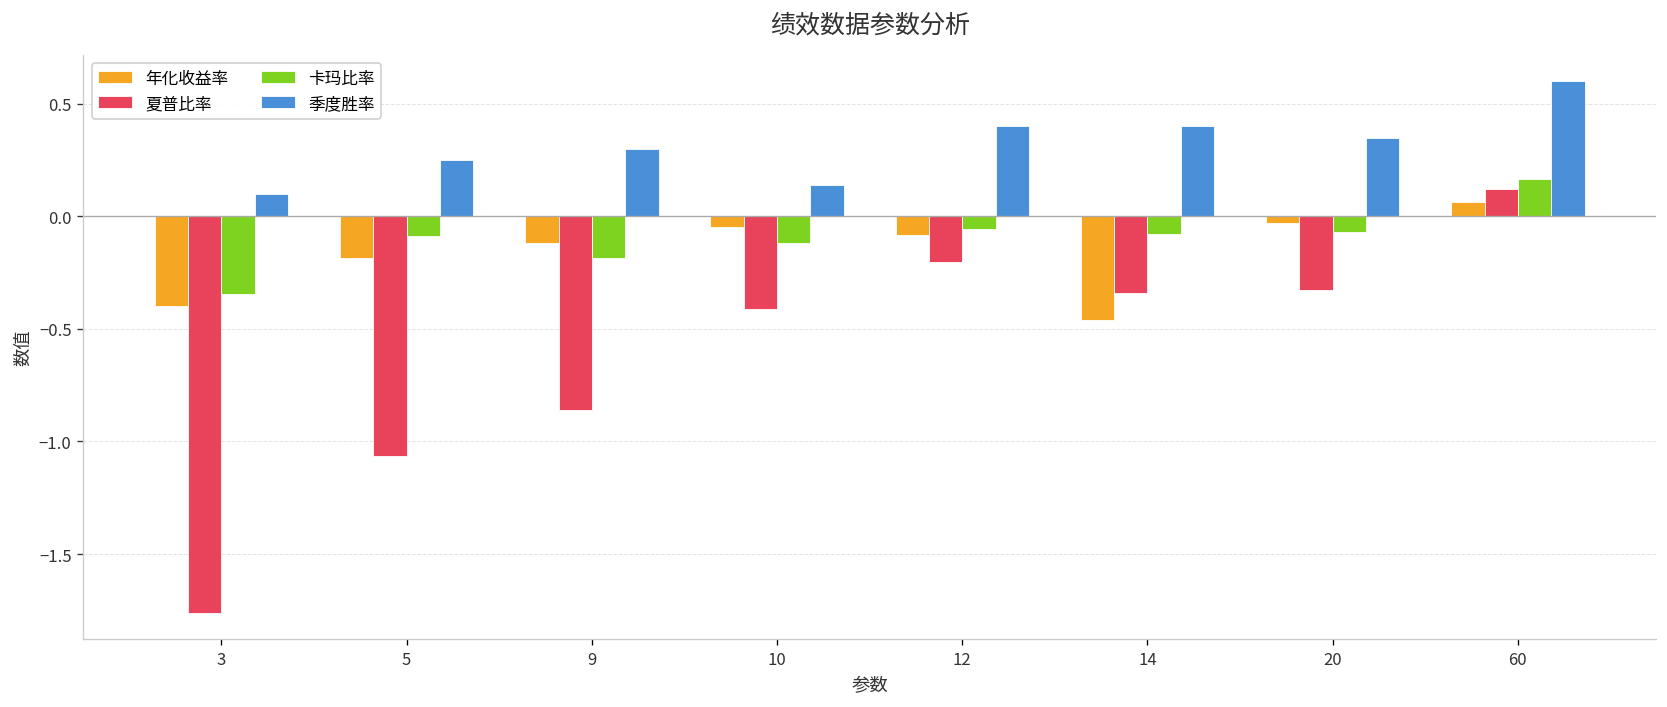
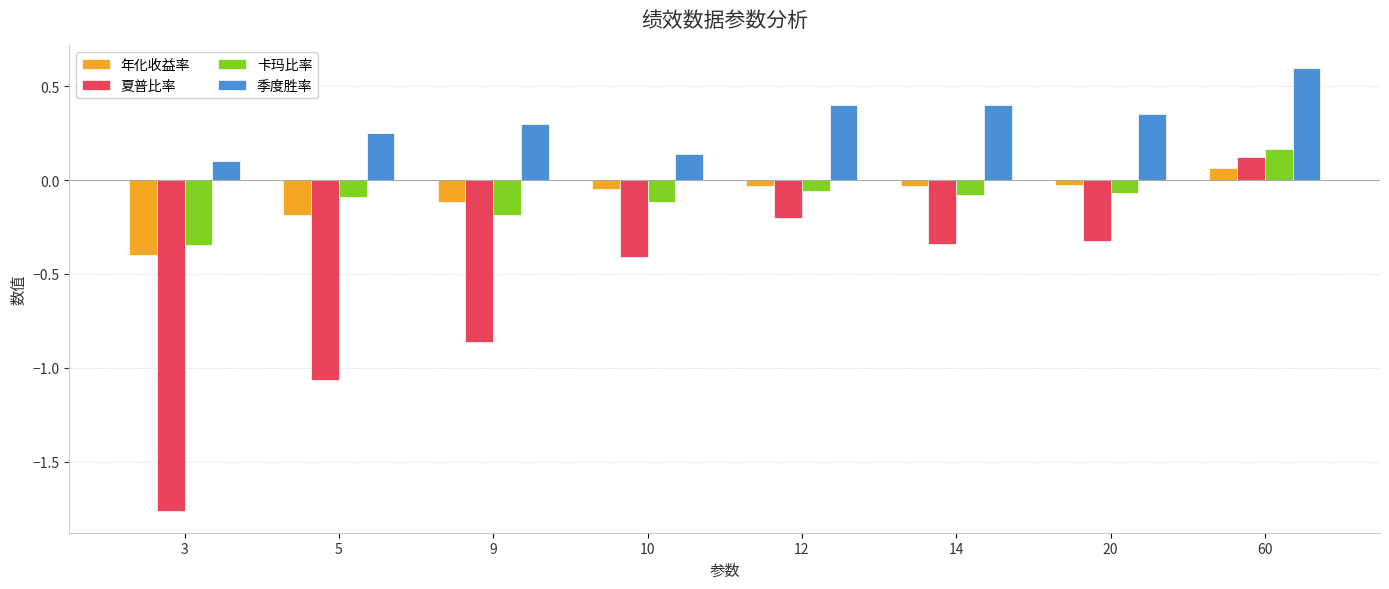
  {
    "年化收益率": {
      "3": -0.40,
      "5": -0.18,
      "9": -0.12,
      "10": -0.05,
-     "12": -0.08,
-     "14": -0.46,
+     "12": -0.03,
+     "14": -0.03,
      "20": -0.03,
      "60": 0.06
    },
    "夏普比率": {
      "3": -1.76,
      "5": -1.07,
      "9": -0.86,
      "10": -0.41,
      "12": -0.20,
      "14": -0.34,
      "20": -0.33,
      "60": 0.12
    },
    "卡玛比率": {
      "3": -0.35,
      "5": -0.09,
      "9": -0.18,
      "10": -0.12,
      "12": -0.06,
      "14": -0.08,
      "20": -0.07,
      "60": 0.17
    },
    "季度胜率": {
      "3": 0.10,
      "5": 0.25,
      "9": 0.30,
      "10": 0.14,
      "12": 0.40,
      "14": 0.40,
      "20": 0.35,
      "60": 0.60
    }
  }
